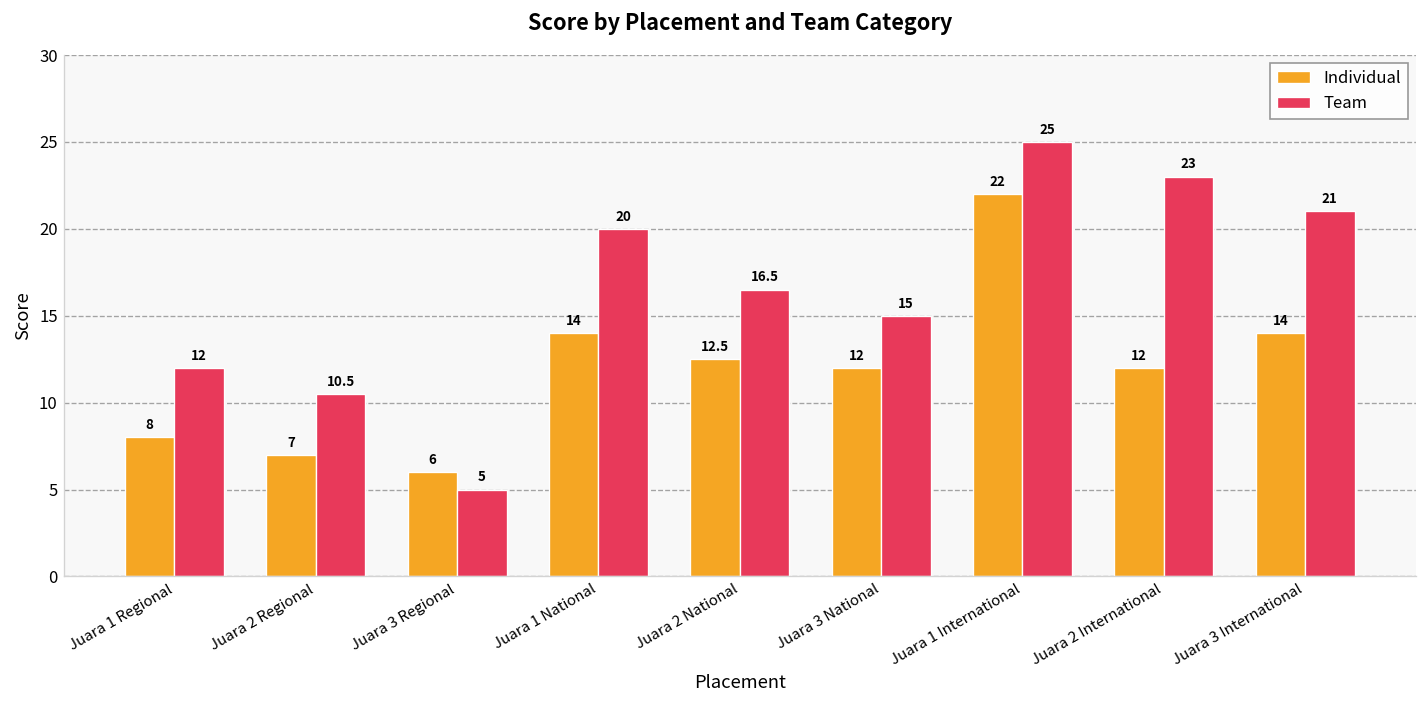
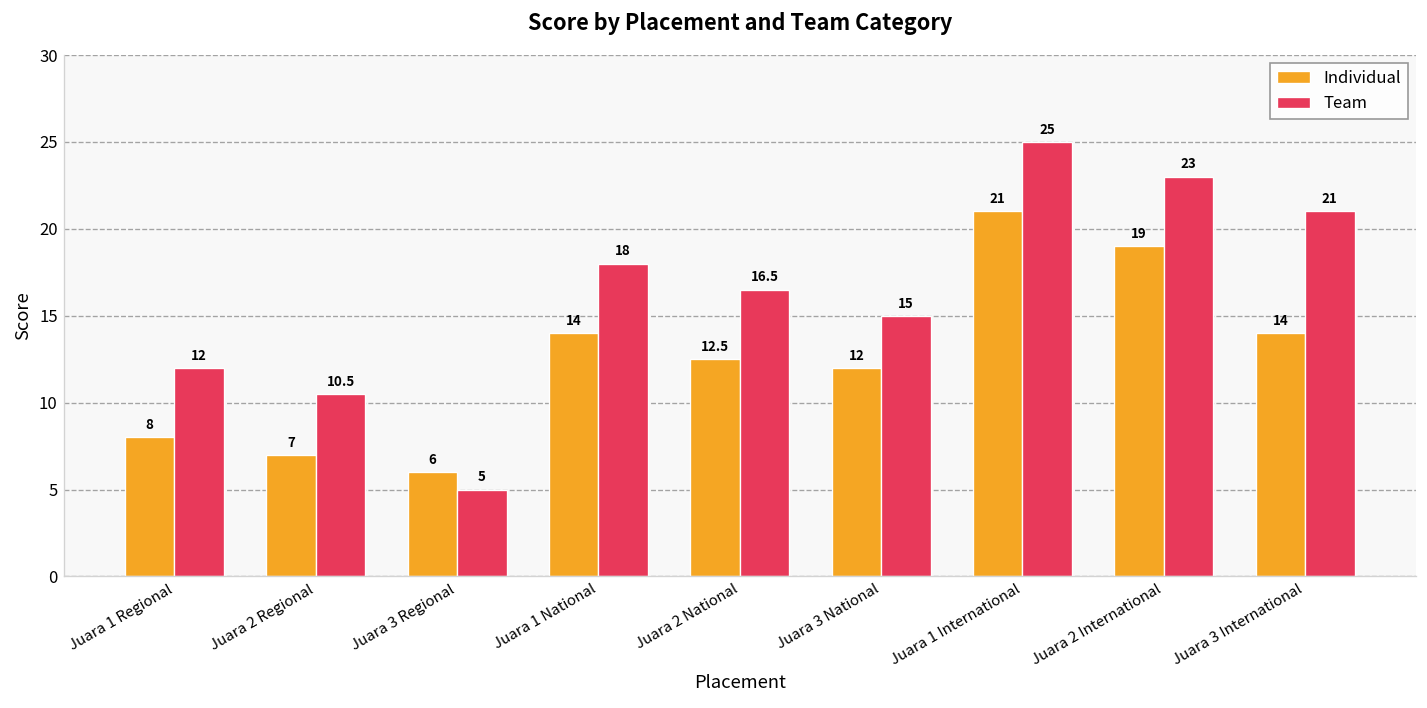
  {
    "Individual": {
      "Juara 1 Regional": 8,
      "Juara 2 Regional": 7,
      "Juara 3 Regional": 6,
      "Juara 1 National": 14,
      "Juara 2 National": 12.5,
      "Juara 3 National": 12,
-     "Juara 1 International": 22,
-     "Juara 2 International": 12,
+     "Juara 1 International": 21,
+     "Juara 2 International": 19,
      "Juara 3 International": 14
    },
    "Team": {
      "Juara 1 Regional": 12,
      "Juara 2 Regional": 10.5,
      "Juara 3 Regional": 5,
-     "Juara 1 National": 20,
+     "Juara 1 National": 18,
      "Juara 2 National": 16.5,
      "Juara 3 National": 15,
      "Juara 1 International": 25,
      "Juara 2 International": 23,
      "Juara 3 International": 21
    }
  }
